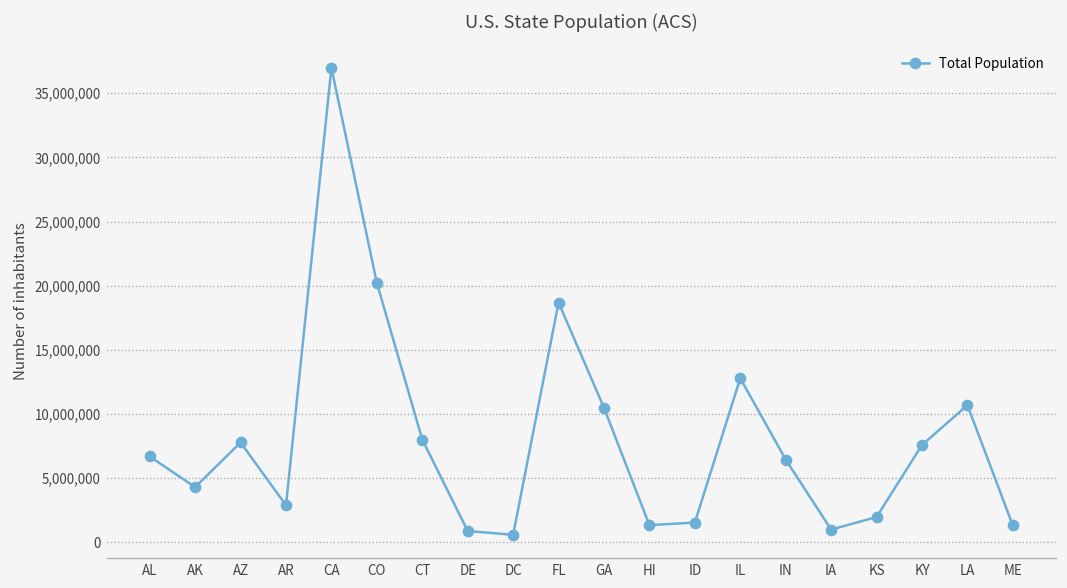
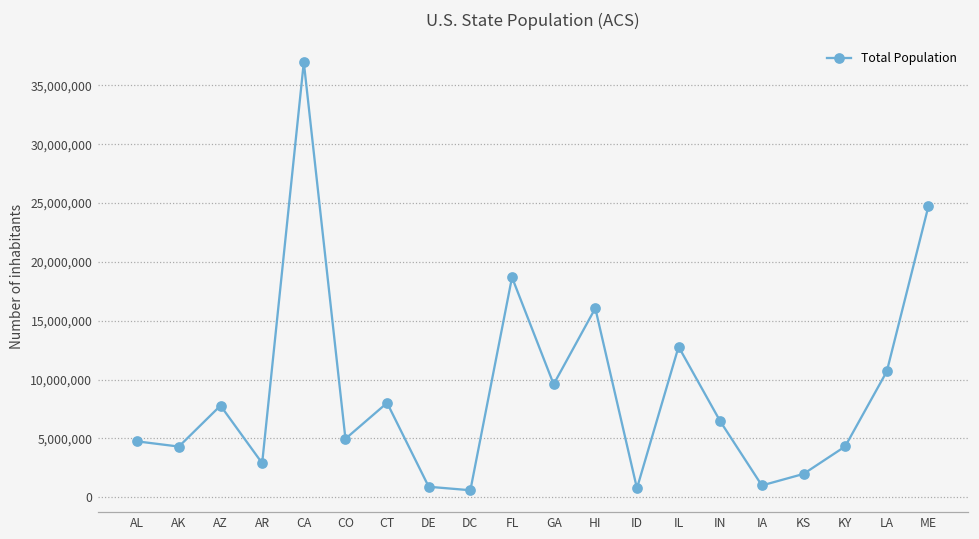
  {
-   "AL": "6,700,000",
+   "AL": "4,700,000",
    "AK": "4,300,000",
    "AZ": "7,800,000",
    "AR": "2,900,000",
    "CA": "37,000,000",
-   "CO": "20,200,000",
+   "CO": "5,000,000",
    "CT": "8,000,000",
    "DE": "900,000",
    "DC": "600,000",
    "FL": "18,700,000",
-   "GA": "10,500,000",
-   "HI": "1,300,000",
-   "ID": "1,500,000",
+   "GA": "9,600,000",
+   "HI": "16,100,000",
+   "ID": "800,000",
    "IL": "12,800,000",
    "IN": "6,500,000",
    "IA": "1,000,000",
    "KS": "2,000,000",
-   "KY": "7,600,000",
+   "KY": "4,300,000",
    "LA": "10,700,000",
-   "ME": "1,300,000"
+   "ME": "24,700,000"
  }
